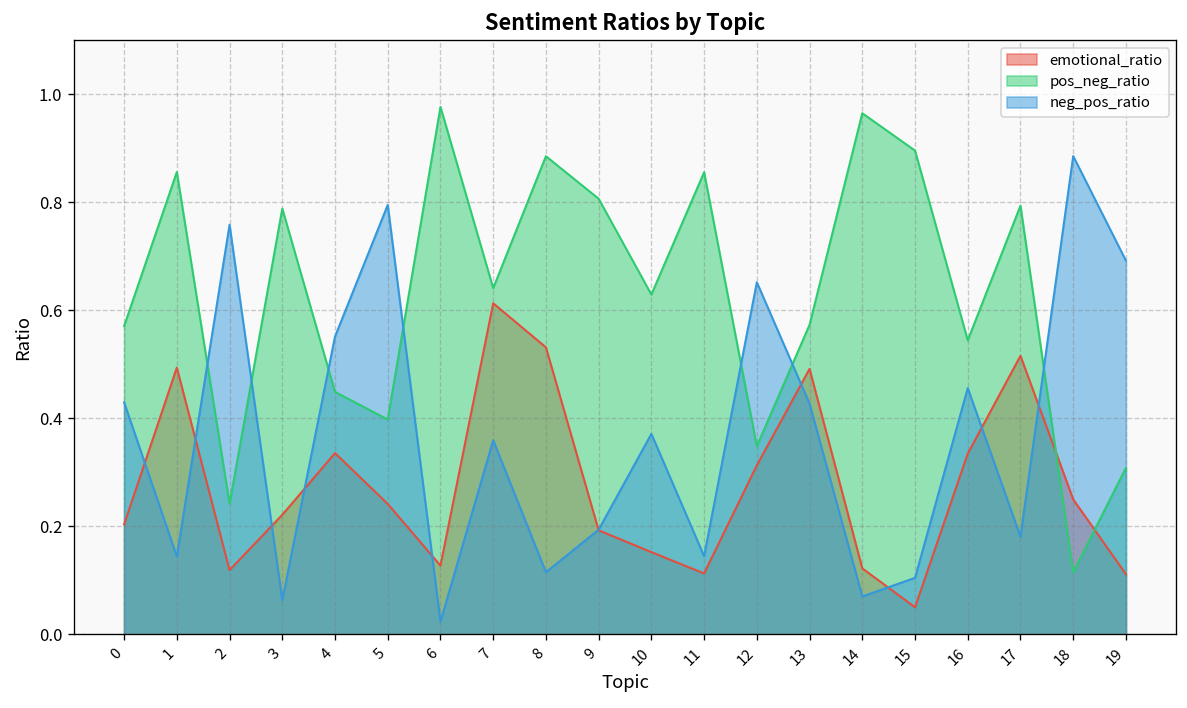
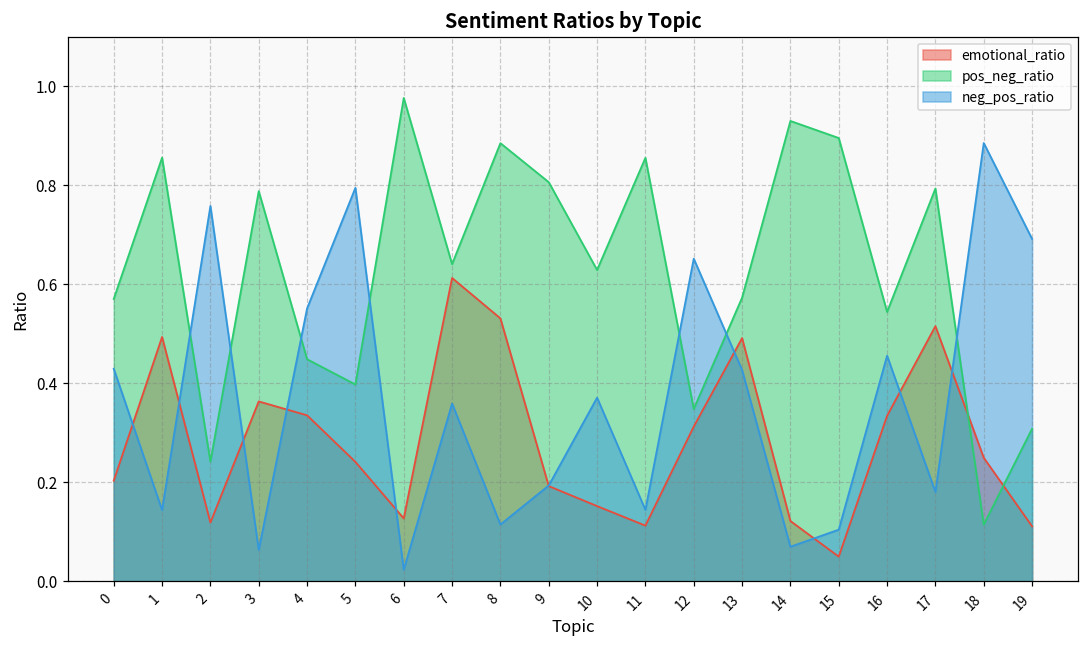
  {
    "emotional_ratio": {
      "0": 0.20,
      "1": 0.49,
      "2": 0.12,
-     "3": 0.22,
+     "3": 0.36,
      "4": 0.34,
      "5": 0.24,
      "6": 0.13,
      "7": 0.61,
      "8": 0.53,
      "10": 0.15,
      "11": 0.11,
      "12": 0.31,
      "13": 0.49,
      "14": 0.12,
      "15": 0.05,
      "16": 0.33,
      "17": 0.52,
      "18": 0.25,
      "19": 0.11
    },
    "pos_neg_ratio": {
      "0": 0.57,
      "1": 0.86,
      "2": 0.24,
      "3": 0.79,
      "4": 0.45,
      "5": 0.40,
      "6": 0.98,
      "7": 0.64,
      "8": 0.88,
      "9": 0.81,
      "10": 0.63,
      "11": 0.86,
      "12": 0.35,
      "13": 0.57,
-     "14": 0.96,
+     "14": 0.93,
      "15": 0.90,
      "16": 0.54,
      "17": 0.79,
      "18": 0.11,
      "19": 0.31
    },
    "neg_pos_ratio": {
      "0": 0.43,
      "1": 0.14,
      "2": 0.76,
      "3": 0.06,
      "4": 0.55,
      "5": 0.79,
      "6": 0.02,
      "7": 0.36,
      "8": 0.12,
      "10": 0.37,
      "11": 0.14,
      "12": 0.65,
      "13": 0.43,
      "14": 0.07,
      "15": 0.10,
      "16": 0.46,
      "17": 0.18,
      "18": 0.89,
      "19": 0.69
    }
  }
